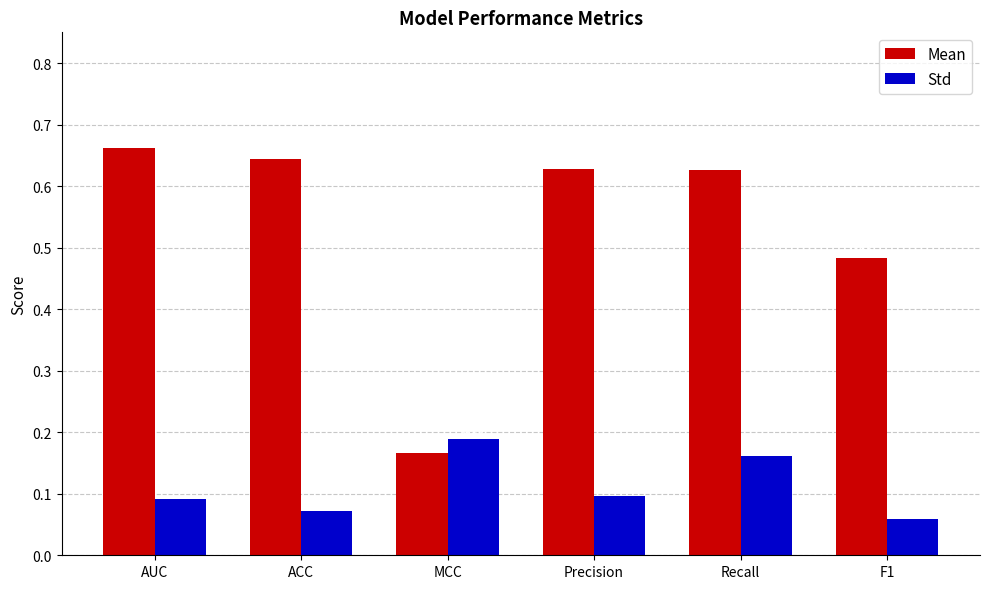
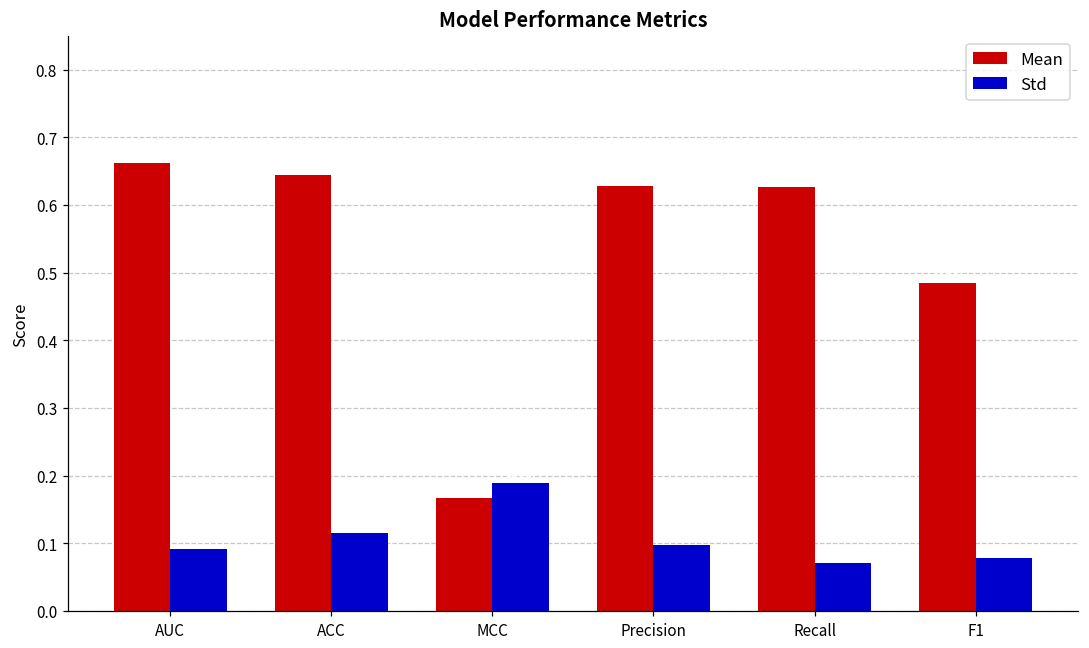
  {
    "Mean": {
      "AUC": 0.66,
      "ACC": 0.64,
      "MCC": 0.17,
      "Precision": 0.63,
      "Recall": 0.63,
      "F1": 0.48
    },
    "Std": {
      "AUC": 0.09,
-     "ACC": 0.07,
+     "ACC": 0.11,
      "MCC": 0.19,
      "Precision": 0.10,
-     "Recall": 0.16,
-     "F1": 0.06
+     "Recall": 0.07,
+     "F1": 0.08
    }
  }
